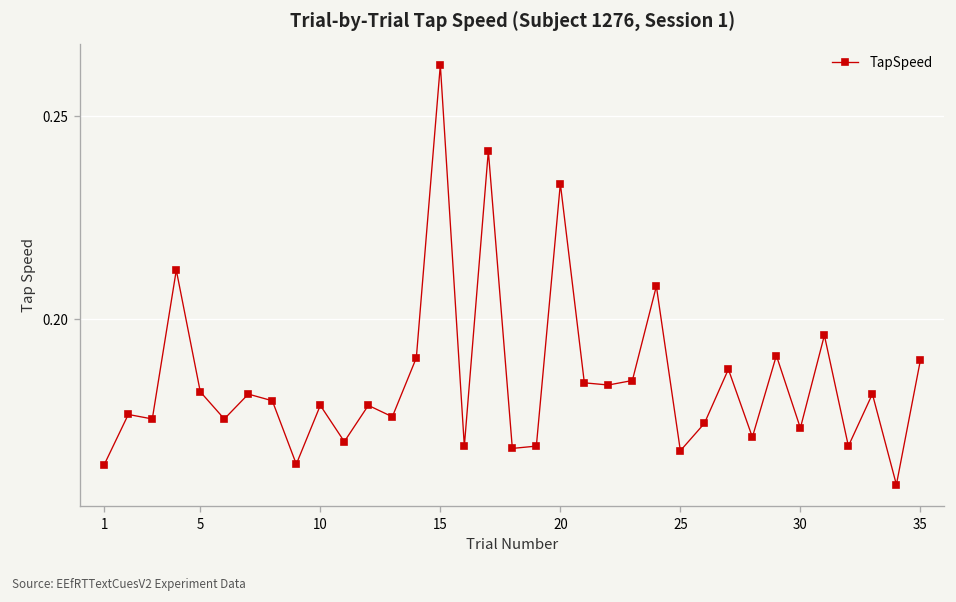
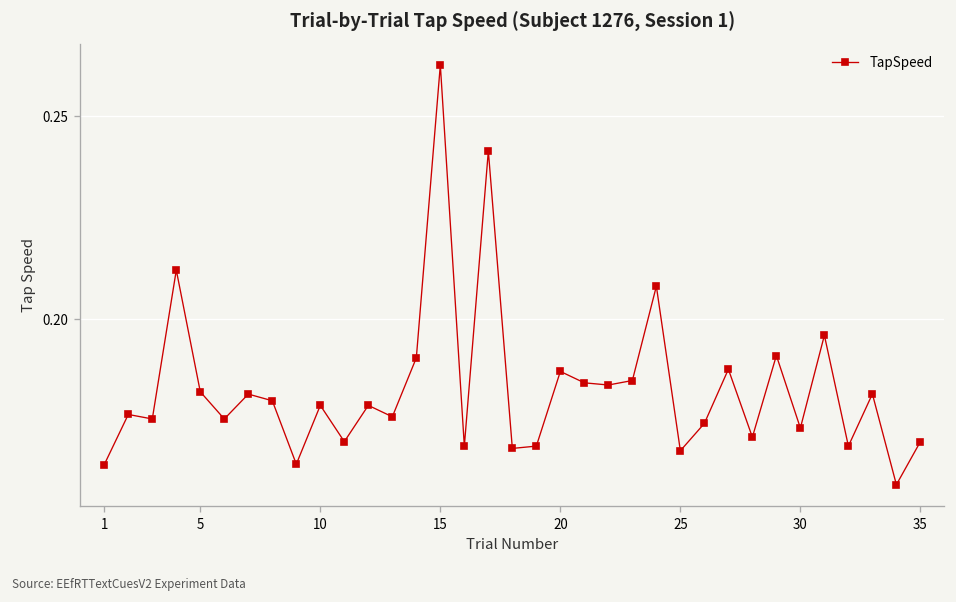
  {
    "1": 0.164,
    "5": 0.182,
    "10": 0.179,
    "15": 0.262,
-   "20": 0.233,
+   "20": 0.187,
    "25": 0.168,
    "30": 0.173,
-   "35": 0.19
+   "35": 0.17
  }
